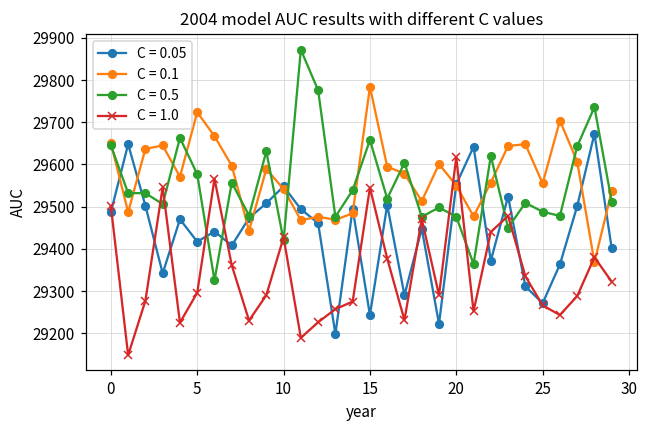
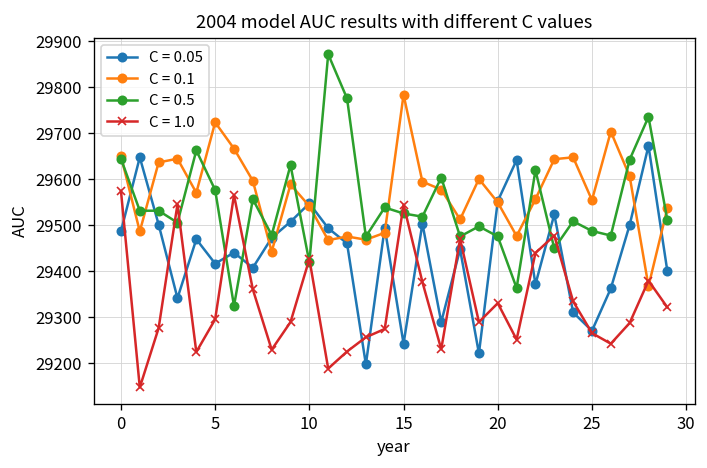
  {
    "C = 0.05": {
      "0": 29490,
      "5": 29420,
      "15": 29240
    },
    "C = 0.1": {
      "5": 29720,
      "15": 29780,
      "25": 29560
    },
    "C = 0.5": {
      "5": 29580,
      "10": 29420,
-     "15": 29660,
+     "15": 29530,
      "20": 29480,
      "25": 29490
    },
    "C = 1.0": {
-     "0": 29500,
+     "0": 29580,
      "5": 29300,
      "10": 29430,
      "15": 29550,
-     "20": 29620
+     "20": 29330
    }
  }
